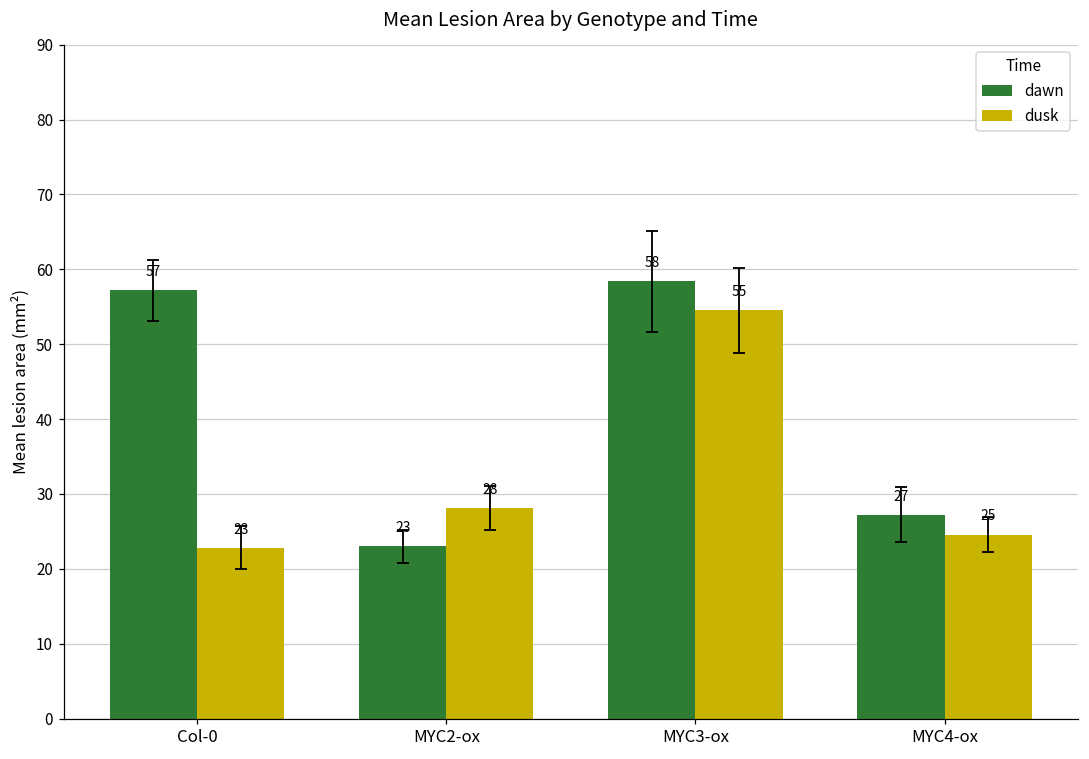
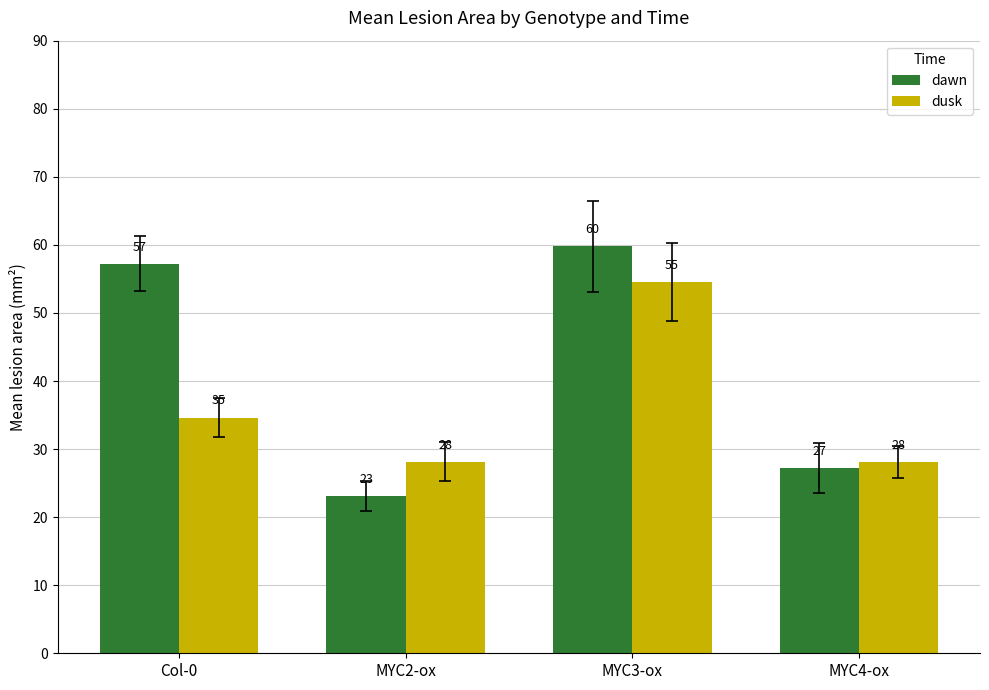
  {
    "dawn": {
      "Col-0": 57,
-     "MYC3-ox": 58
+     "MYC3-ox": 60
    },
    "dusk": {
-     "Col-0": 23,
+     "Col-0": 35,
      "MYC3-ox": 55,
-     "MYC4-ox": 25
+     "MYC4-ox": 28
    }
  }
